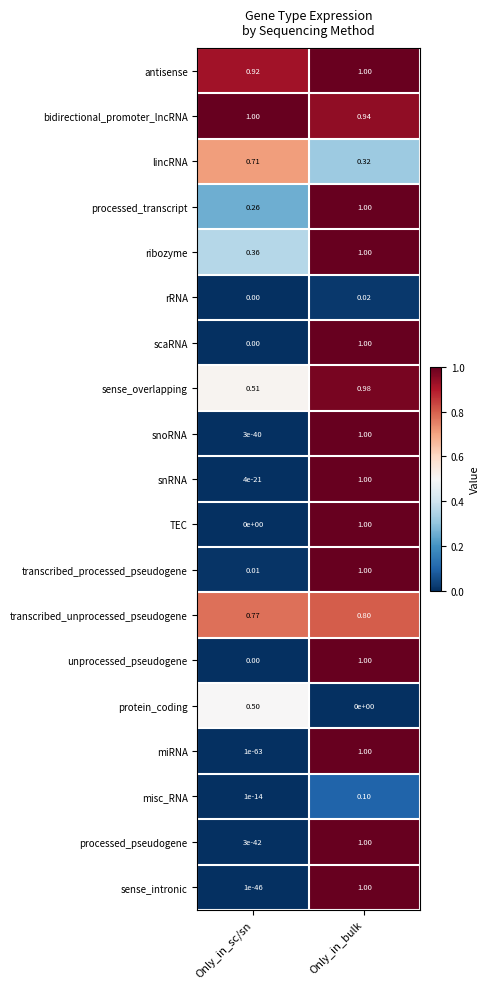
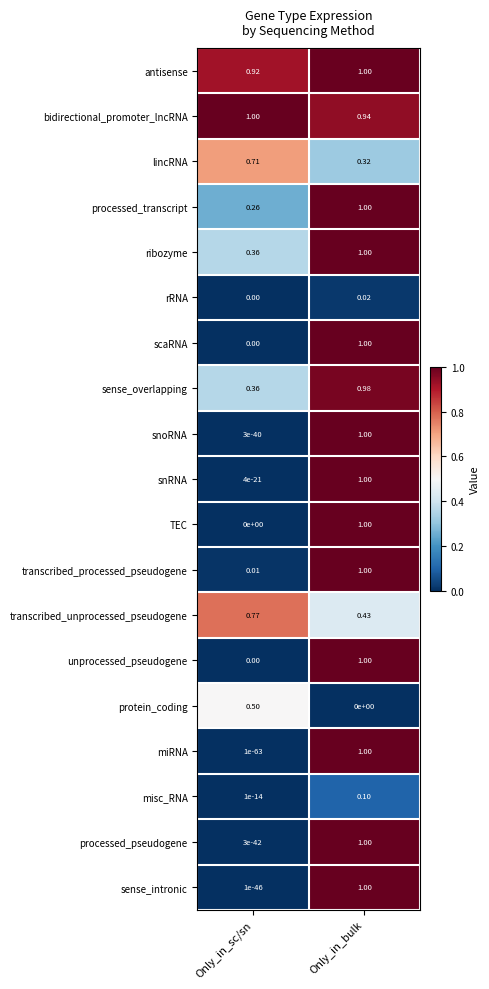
  {
    "antisense": {
      "Only_in_sc/sn": "0.92",
      "Only_in_bulk": "1.00"
    },
    "bidirectional_promoter_lncRNA": {
      "Only_in_sc/sn": "1.00",
      "Only_in_bulk": "0.94"
    },
    "lincRNA": {
      "Only_in_sc/sn": "0.71",
      "Only_in_bulk": "0.32"
    },
    "processed_transcript": {
      "Only_in_sc/sn": "0.26",
      "Only_in_bulk": "1.00"
    },
    "ribozyme": {
      "Only_in_sc/sn": "0.36",
      "Only_in_bulk": "1.00"
    },
    "rRNA": {
      "Only_in_sc/sn": "0.00",
      "Only_in_bulk": "0.02"
    },
    "scaRNA": {
      "Only_in_sc/sn": "0.00",
      "Only_in_bulk": "1.00"
    },
    "sense_overlapping": {
-     "Only_in_sc/sn": "0.51",
+     "Only_in_sc/sn": "0.36",
      "Only_in_bulk": "0.98"
    },
    "snoRNA": {
      "Only_in_sc/sn": "3e-40",
      "Only_in_bulk": "1.00"
    },
    "snRNA": {
      "Only_in_sc/sn": "4e-21",
      "Only_in_bulk": "1.00"
    },
    "TEC": {
      "Only_in_sc/sn": "0e+00",
      "Only_in_bulk": "1.00"
    },
    "transcribed_processed_pseudogene": {
      "Only_in_sc/sn": "0.01",
      "Only_in_bulk": "1.00"
    },
    "transcribed_unprocessed_pseudogene": {
      "Only_in_sc/sn": "0.77",
-     "Only_in_bulk": "0.80"
+     "Only_in_bulk": "0.43"
    },
    "unprocessed_pseudogene": {
      "Only_in_sc/sn": "0.00",
      "Only_in_bulk": "1.00"
    },
    "protein_coding": {
      "Only_in_sc/sn": "0.50",
      "Only_in_bulk": "0e+00"
    },
    "miRNA": {
      "Only_in_sc/sn": "1e-63",
      "Only_in_bulk": "1.00"
    },
    "misc_RNA": {
      "Only_in_sc/sn": "1e-14",
      "Only_in_bulk": "0.10"
    },
    "processed_pseudogene": {
      "Only_in_sc/sn": "3e-42",
      "Only_in_bulk": "1.00"
    },
    "sense_intronic": {
      "Only_in_sc/sn": "1e-46",
      "Only_in_bulk": "1.00"
    }
  }
